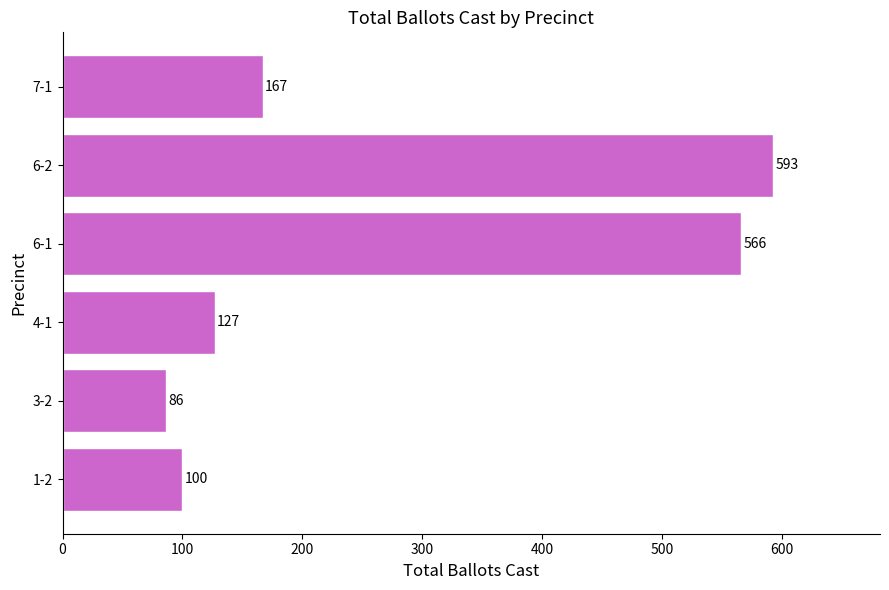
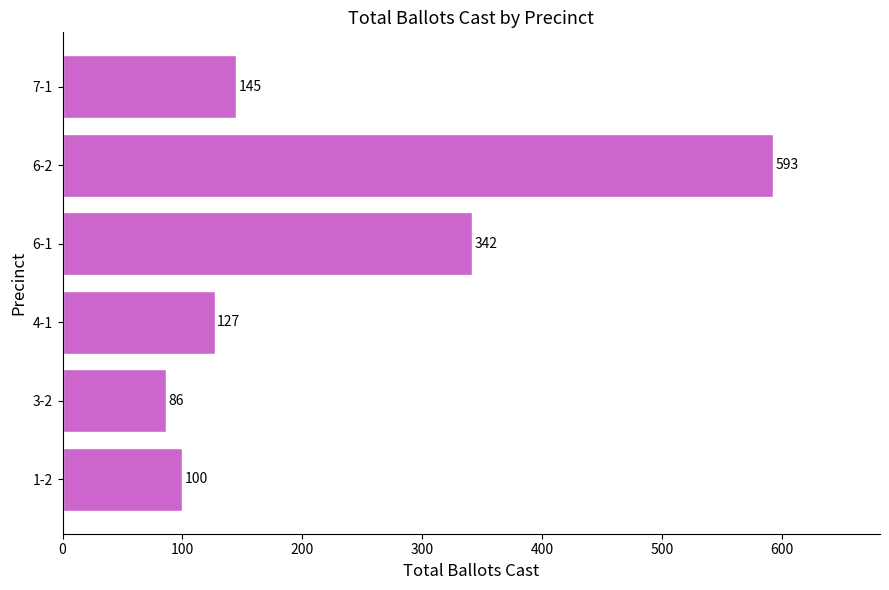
  {
-   "7-1": 167,
+   "7-1": 145,
    "6-2": 593,
-   "6-1": 566,
+   "6-1": 342,
    "4-1": 127,
    "3-2": 86,
    "1-2": 100
  }
